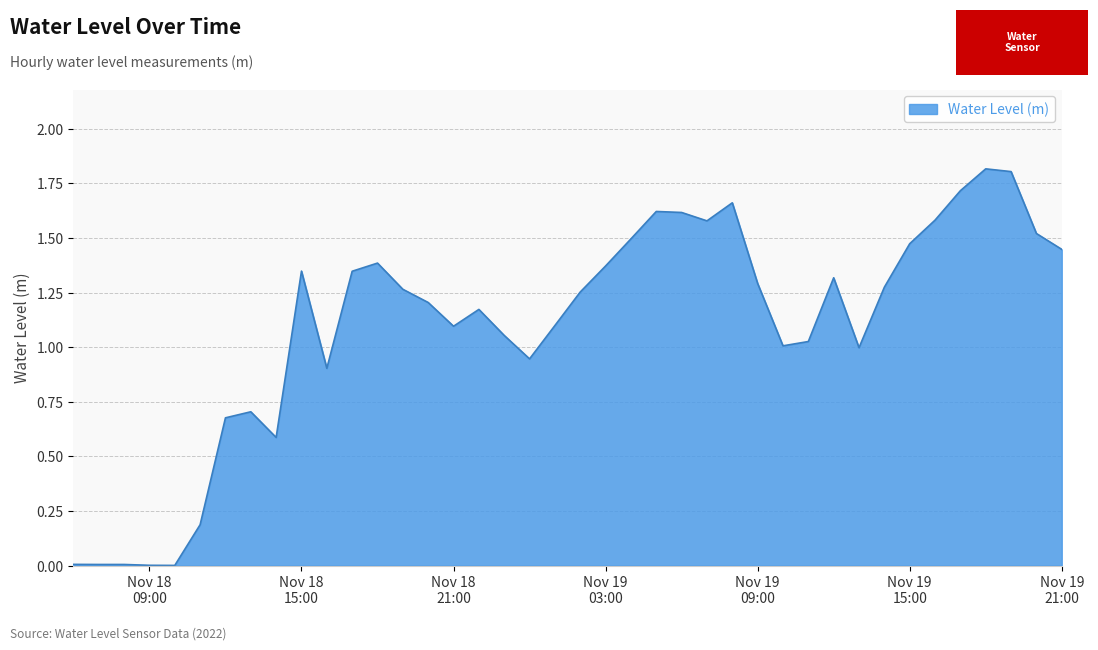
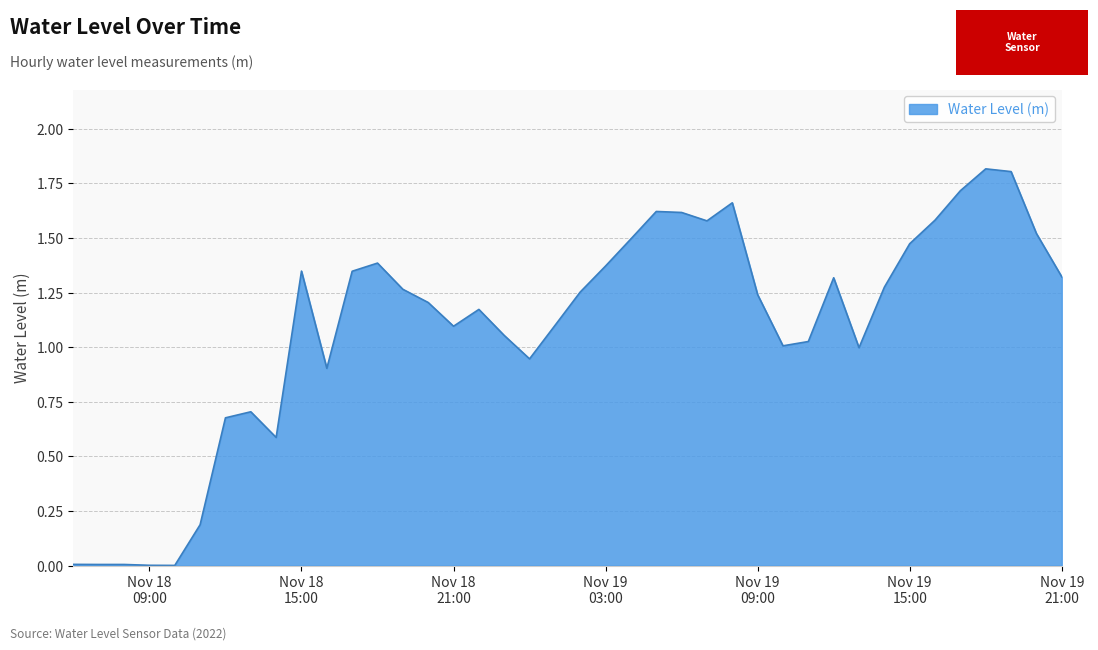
  {
    "Nov 18 09:00": 0.00,
    "Nov 18 15:00": 1.35,
    "Nov 18 21:00": 1.10,
    "Nov 19 03:00": 1.37,
-   "Nov 19 09:00": 1.29,
+   "Nov 19 09:00": 1.24,
    "Nov 19 15:00": 1.47,
-   "Nov 19 21:00": 1.45
+   "Nov 19 21:00": 1.32
  }
